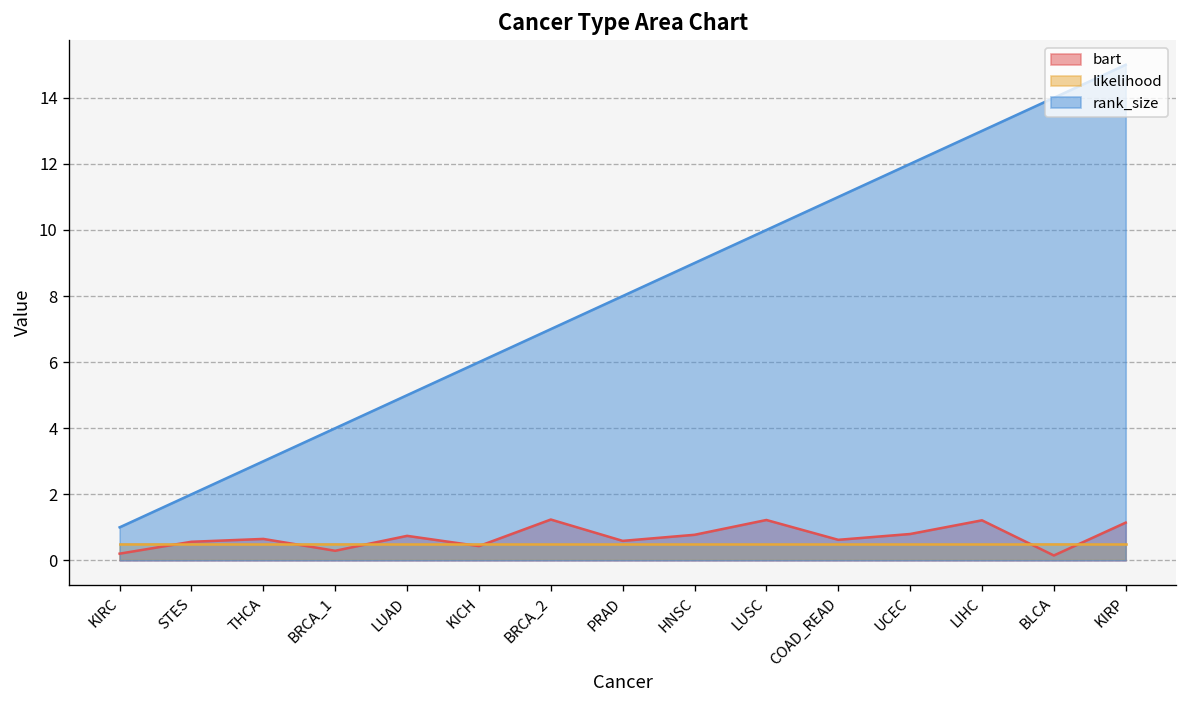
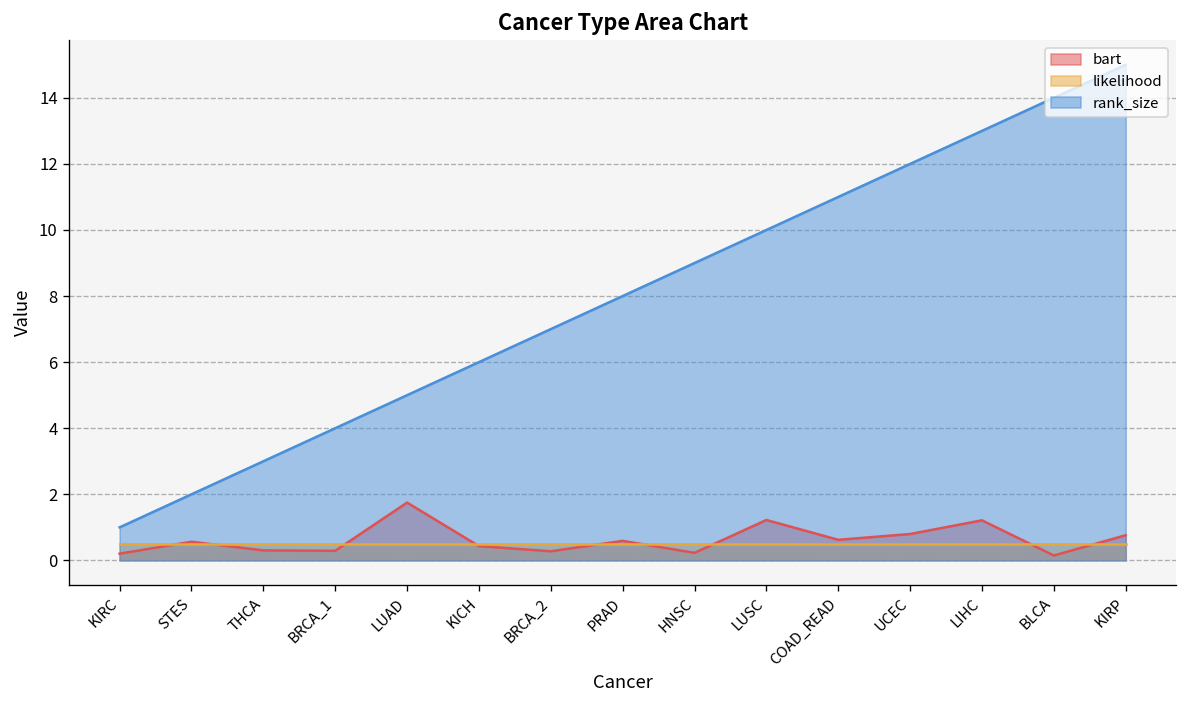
  {
    "bart": {
      "KIRC": 0.2,
-     "THCA": 0.6,
+     "THCA": 0.3,
      "BRCA_1": 0.3,
-     "LUAD": 0.7,
-     "BRCA_2": 1.2,
-     "HNSC": 0.8,
+     "LUAD": 1.7,
+     "BRCA_2": 0.3,
+     "HNSC": 0.2,
      "LUSC": 1.2,
      "COAD_READ": 0.6,
      "UCEC": 0.8,
      "LIHC": 1.2,
      "BLCA": 0.1,
-     "KIRP": 1.1
+     "KIRP": 0.8
    },
    "likelihood": {
      "KIRC": 0.5,
      "THCA": 0.5,
      "BRCA_1": 0.5,
      "LUAD": 0.5,
      "BRCA_2": 0.5,
      "HNSC": 0.5,
      "LUSC": 0.5,
      "COAD_READ": 0.5,
      "UCEC": 0.5,
      "LIHC": 0.5,
      "BLCA": 0.5,
      "KIRP": 0.5
    },
    "rank_size": {
      "KIRC": 1.0,
      "STES": 2.0,
      "THCA": 3.0,
      "BRCA_1": 4.0,
      "LUAD": 5.0,
      "KICH": 6.0,
      "BRCA_2": 7.0,
      "PRAD": 8.0,
      "HNSC": 9.0,
      "LUSC": 10.0,
      "COAD_READ": 11.0,
      "UCEC": 12.0,
      "LIHC": 13.0
    }
  }
